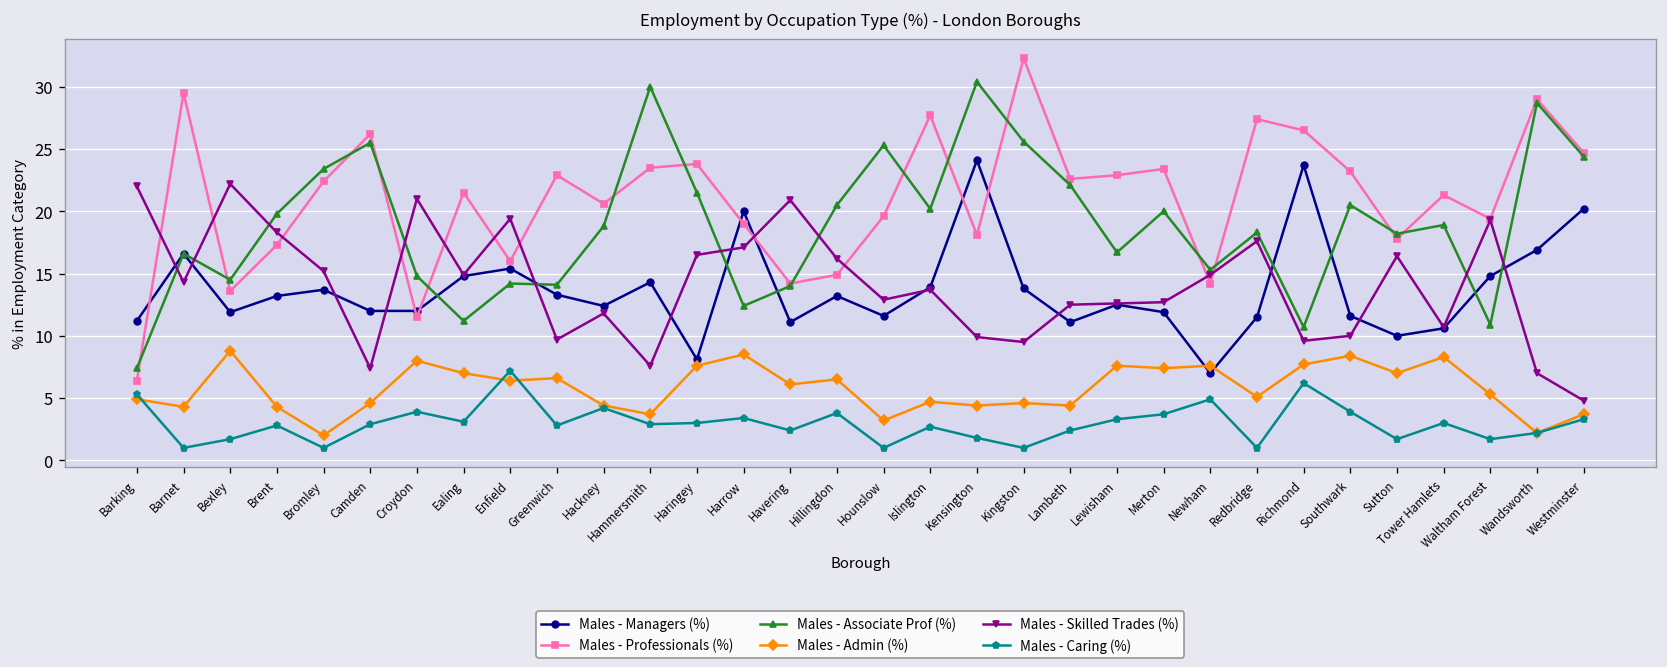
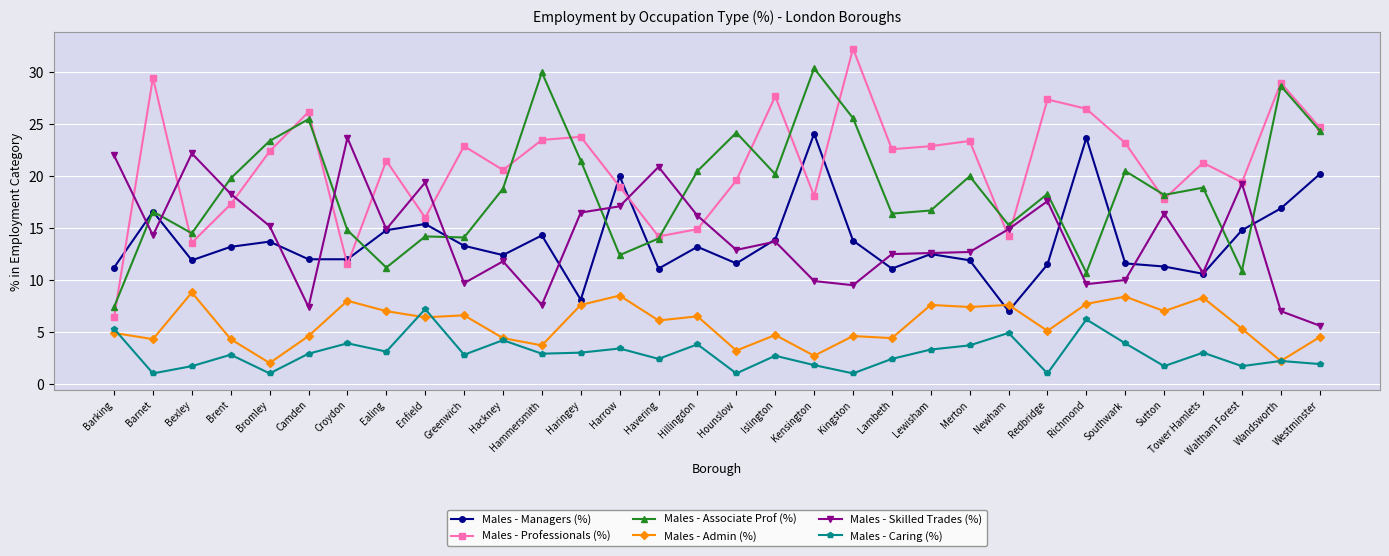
  {
    "Males - Managers (%)": {
      "Barking": 11.2,
      "Bexley": 11.9,
      "Brent": 13.2,
      "Bromley": 13.7,
      "Camden": 12.0,
      "Croydon": 12.0,
      "Enfield": 15.4,
      "Greenwich": 13.3,
      "Hackney": 12.4,
      "Hammersmith": 14.3,
      "Haringey": 8.1,
      "Harrow": 20.0,
      "Havering": 11.1,
      "Hillingdon": 13.2,
      "Hounslow": 11.6,
      "Kensington": 24.1,
      "Kingston": 13.8,
      "Lambeth": 11.1,
      "Merton": 11.9,
      "Newham": 7.0,
      "Redbridge": 11.5,
      "Richmond": 23.7,
      "Southwark": 11.6,
-     "Sutton": 10.0,
+     "Sutton": 11.3,
      "Waltham Forest": 14.8,
      "Wandsworth": 16.9,
      "Westminster": 20.2
    },
    "Males - Professionals (%)": {
      "Barking": 6.4,
      "Barnet": 29.5,
      "Bexley": 13.6,
      "Brent": 17.3,
      "Bromley": 22.4,
      "Camden": 26.2,
      "Croydon": 11.5,
      "Ealing": 21.5,
      "Enfield": 16.0,
      "Greenwich": 22.9,
      "Hackney": 20.6,
      "Hammersmith": 23.5,
      "Haringey": 23.8,
      "Harrow": 19.0,
      "Hillingdon": 14.9,
      "Hounslow": 19.6,
      "Islington": 27.7,
      "Kensington": 18.1,
      "Kingston": 32.3,
      "Lambeth": 22.6,
      "Lewisham": 22.9,
      "Merton": 23.4,
      "Newham": 14.2,
      "Redbridge": 27.4,
      "Richmond": 26.5,
      "Southwark": 23.2,
      "Sutton": 17.8,
      "Tower Hamlets": 21.3,
      "Wandsworth": 29.0,
      "Westminster": 24.7
    },
    "Males - Associate Prof (%)": {
      "Barking": 7.4,
      "Bexley": 14.5,
      "Brent": 19.8,
      "Bromley": 23.4,
      "Camden": 25.5,
      "Croydon": 14.8,
      "Ealing": 11.2,
      "Enfield": 14.2,
      "Greenwich": 14.1,
      "Hackney": 18.8,
      "Hammersmith": 30.0,
      "Haringey": 21.5,
      "Harrow": 12.4,
      "Hillingdon": 20.5,
-     "Hounslow": 25.3,
+     "Hounslow": 24.2,
      "Islington": 20.2,
      "Kensington": 30.4,
      "Kingston": 25.6,
-     "Lambeth": 22.1,
+     "Lambeth": 16.4,
      "Lewisham": 16.7,
      "Merton": 20.0,
      "Newham": 15.3,
      "Redbridge": 18.3,
      "Richmond": 10.7,
      "Southwark": 20.5,
      "Sutton": 18.2,
      "Tower Hamlets": 18.9,
      "Waltham Forest": 10.9,
      "Wandsworth": 28.7,
      "Westminster": 24.4
    },
    "Males - Admin (%)": {
      "Barking": 4.9,
      "Barnet": 4.3,
      "Bexley": 8.8,
      "Brent": 4.3,
      "Bromley": 2.0,
      "Camden": 4.6,
      "Croydon": 8.0,
      "Ealing": 7.0,
      "Enfield": 6.4,
      "Greenwich": 6.6,
      "Hammersmith": 3.7,
      "Haringey": 7.6,
      "Harrow": 8.5,
      "Havering": 6.1,
      "Hillingdon": 6.5,
      "Hounslow": 3.2,
      "Islington": 4.7,
-     "Kensington": 4.4,
+     "Kensington": 2.7,
      "Kingston": 4.6,
      "Lambeth": 4.4,
      "Lewisham": 7.6,
      "Merton": 7.4,
      "Newham": 7.6,
      "Redbridge": 5.1,
      "Richmond": 7.7,
      "Southwark": 8.4,
      "Sutton": 7.0,
      "Tower Hamlets": 8.3,
      "Waltham Forest": 5.3,
-     "Westminster": 3.7
+     "Westminster": 4.5
    },
    "Males - Skilled Trades (%)": {
      "Barking": 22.0,
      "Barnet": 14.3,
      "Bexley": 22.2,
      "Brent": 18.3,
      "Bromley": 15.2,
      "Camden": 7.4,
-     "Croydon": 21.0,
+     "Croydon": 23.7,
      "Enfield": 19.4,
      "Greenwich": 9.7,
      "Hackney": 11.8,
      "Hammersmith": 7.6,
      "Haringey": 16.5,
      "Harrow": 17.1,
      "Havering": 20.9,
      "Hillingdon": 16.2,
      "Hounslow": 12.9,
      "Kensington": 9.9,
      "Kingston": 9.5,
      "Lambeth": 12.5,
      "Merton": 12.7,
      "Newham": 14.9,
      "Redbridge": 17.6,
      "Richmond": 9.6,
      "Southwark": 10.0,
      "Sutton": 16.4,
      "Wandsworth": 7.0,
-     "Westminster": 4.8
+     "Westminster": 5.6
    },
    "Males - Caring (%)": {
      "Barking": 5.3,
      "Barnet": 1.0,
      "Bexley": 1.7,
      "Brent": 2.8,
      "Bromley": 1.0,
      "Camden": 2.9,
      "Croydon": 3.9,
      "Ealing": 3.1,
      "Enfield": 7.2,
      "Greenwich": 2.8,
      "Hammersmith": 2.9,
      "Haringey": 3.0,
      "Harrow": 3.4,
      "Havering": 2.4,
      "Hillingdon": 3.8,
      "Hounslow": 1.0,
      "Islington": 2.7,
      "Kensington": 1.8,
      "Kingston": 1.0,
      "Lambeth": 2.4,
      "Lewisham": 3.3,
      "Merton": 3.7,
      "Newham": 4.9,
      "Redbridge": 1.0,
      "Richmond": 6.2,
      "Southwark": 3.9,
      "Sutton": 1.7,
      "Tower Hamlets": 3.0,
      "Waltham Forest": 1.7,
-     "Westminster": 3.3
+     "Westminster": 1.9
    }
  }
